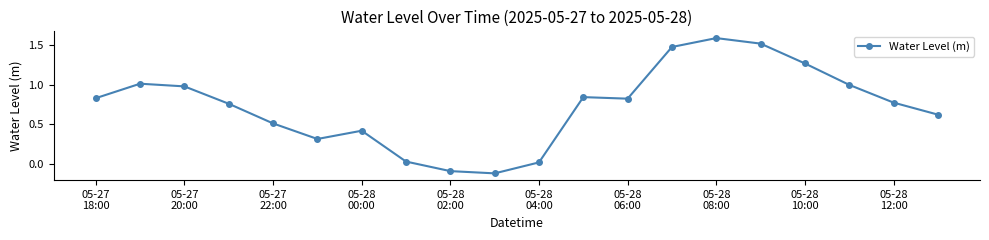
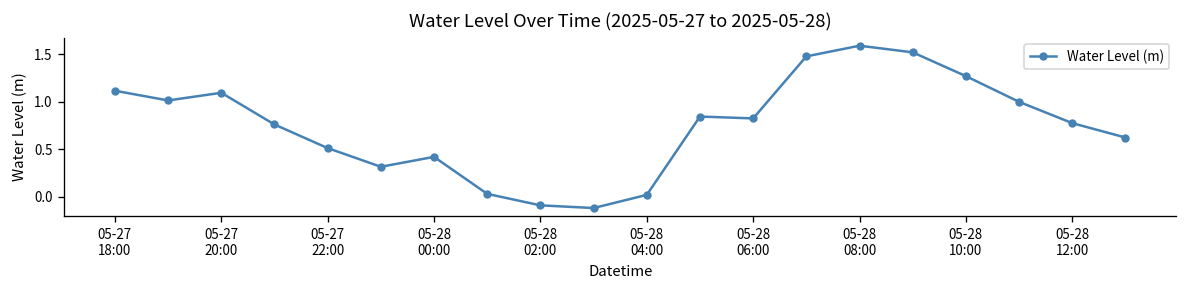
  {
-   "05-27 18:00": 0.8,
-   "05-27 20:00": 1.0,
+   "05-27 18:00": 1.1,
+   "05-27 20:00": 1.1,
    "05-27 22:00": 0.5,
    "05-28 00:00": 0.4,
    "05-28 02:00": -0.1,
    "05-28 04:00": 0.0,
    "05-28 06:00": 0.8,
    "05-28 08:00": 1.6,
    "05-28 10:00": 1.3,
    "05-28 12:00": 0.8
  }
